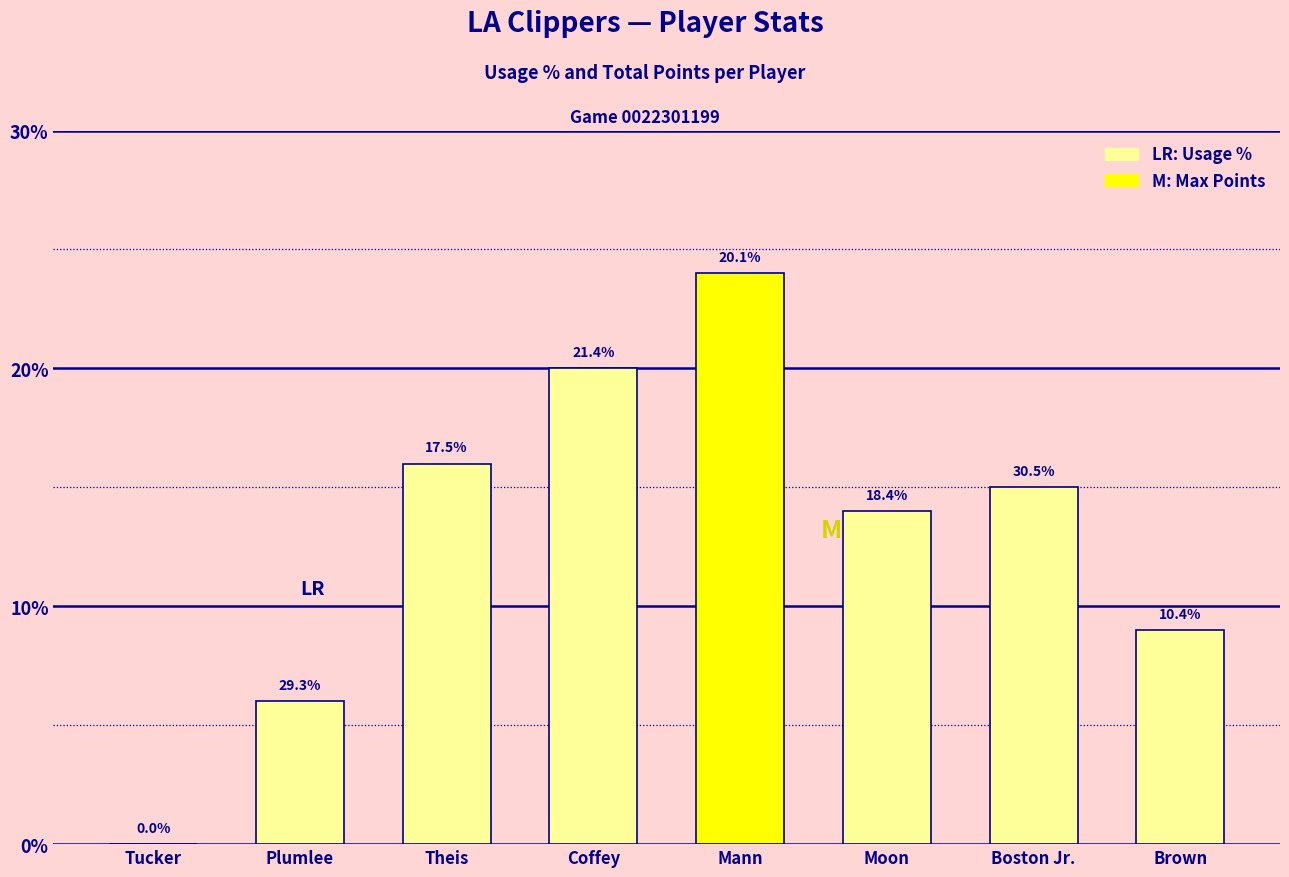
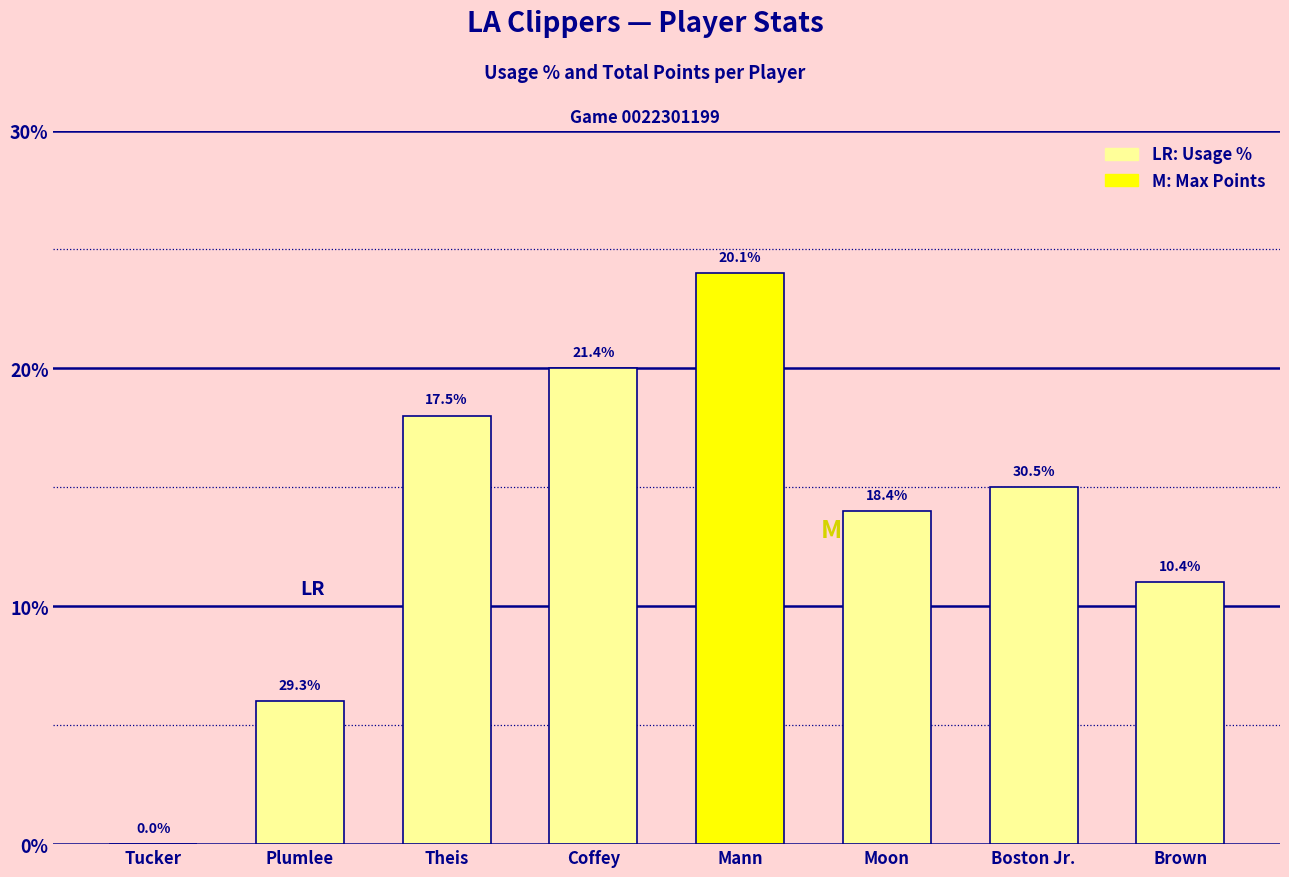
  {
-   "Theis": "16%",
-   "Brown": "9%"
+   "Theis": "18%",
+   "Brown": "11%"
  }
